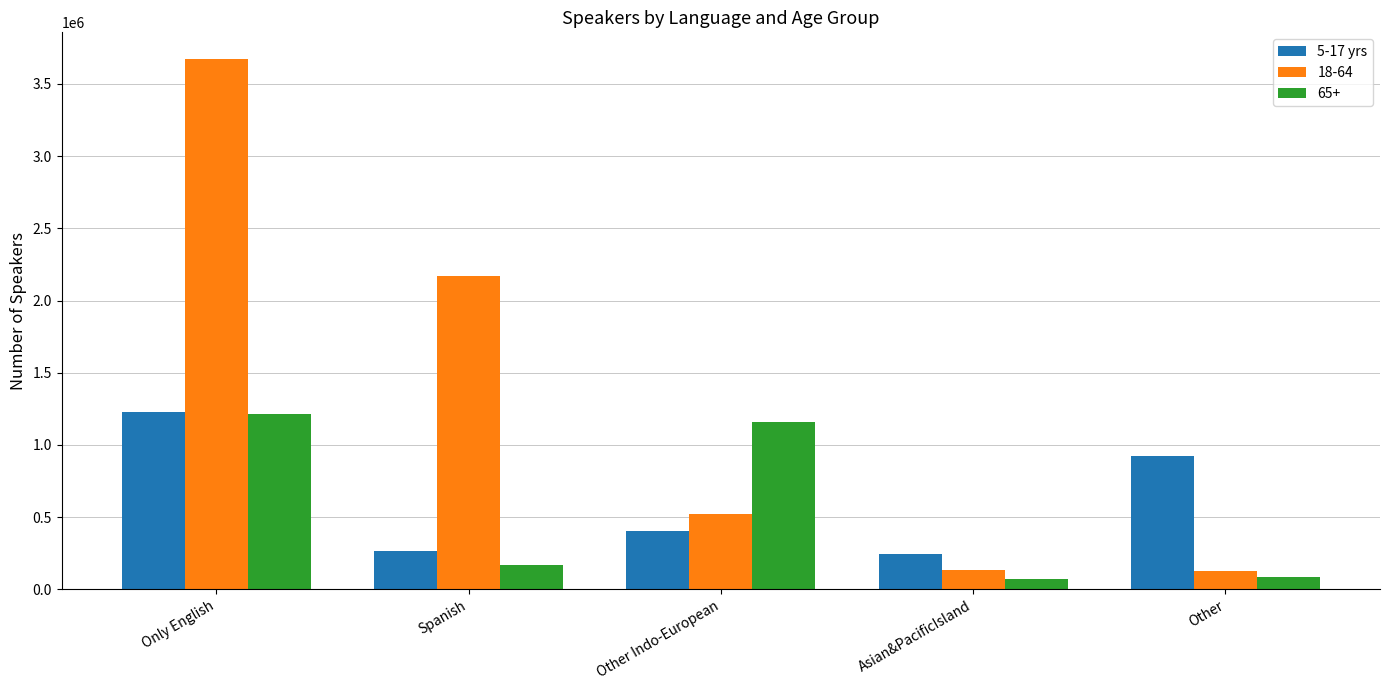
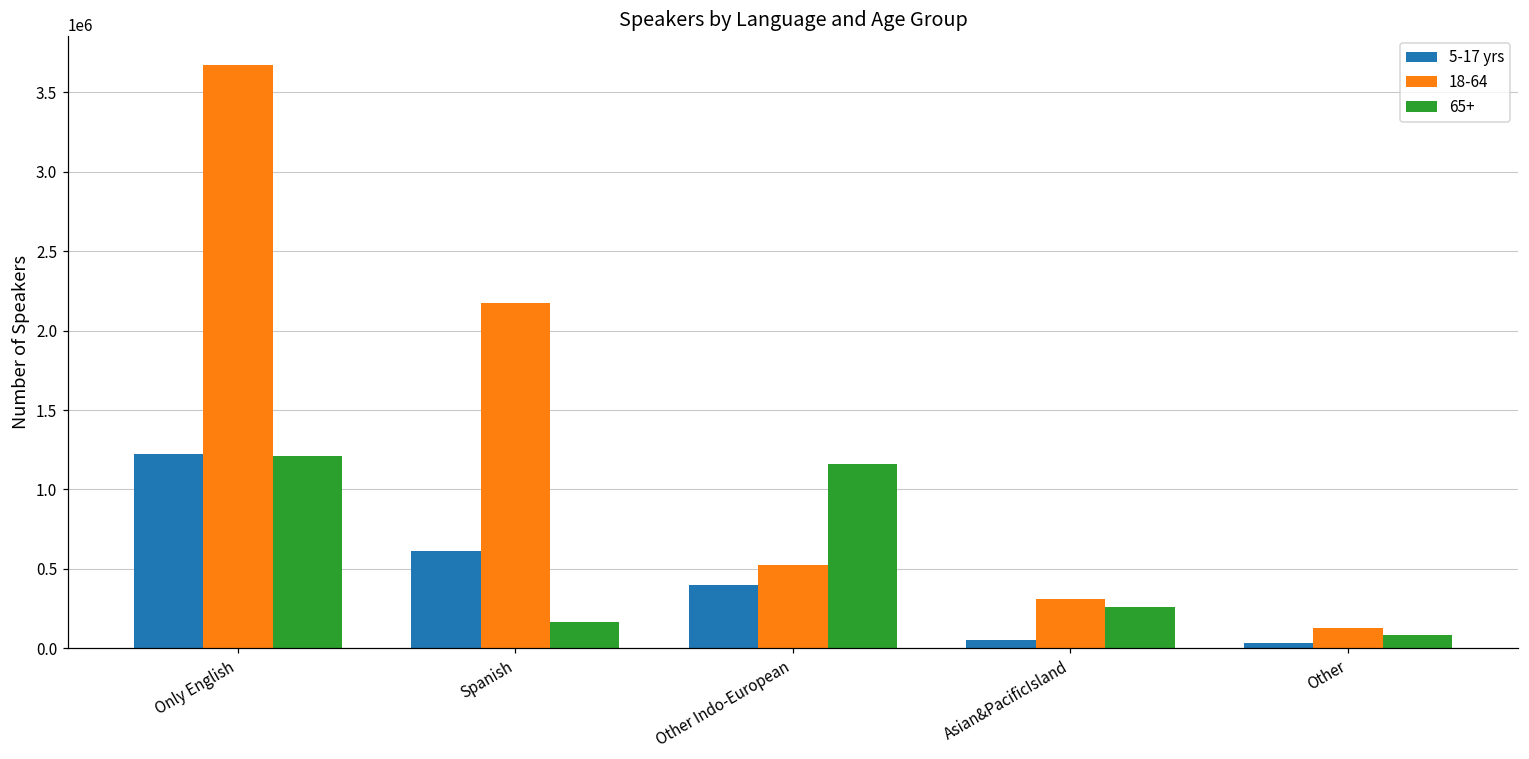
  {
    "5-17 yrs": {
      "Only English": 1230000,
-     "Spanish": 260000,
+     "Spanish": 610000,
      "Other Indo-European": 400000,
-     "Asian&PacificIsland": 240000,
-     "Other": 930000
+     "Asian&PacificIsland": 50000,
+     "Other": 30000
    },
    "18-64": {
      "Only English": 3670000,
      "Spanish": 2170000,
      "Other Indo-European": 520000,
-     "Asian&PacificIsland": 130000,
+     "Asian&PacificIsland": 310000,
      "Other": 130000
    },
    "65+": {
      "Only English": 1210000,
      "Spanish": 170000,
      "Other Indo-European": 1160000,
-     "Asian&PacificIsland": 70000,
+     "Asian&PacificIsland": 260000,
      "Other": 90000
    }
  }
